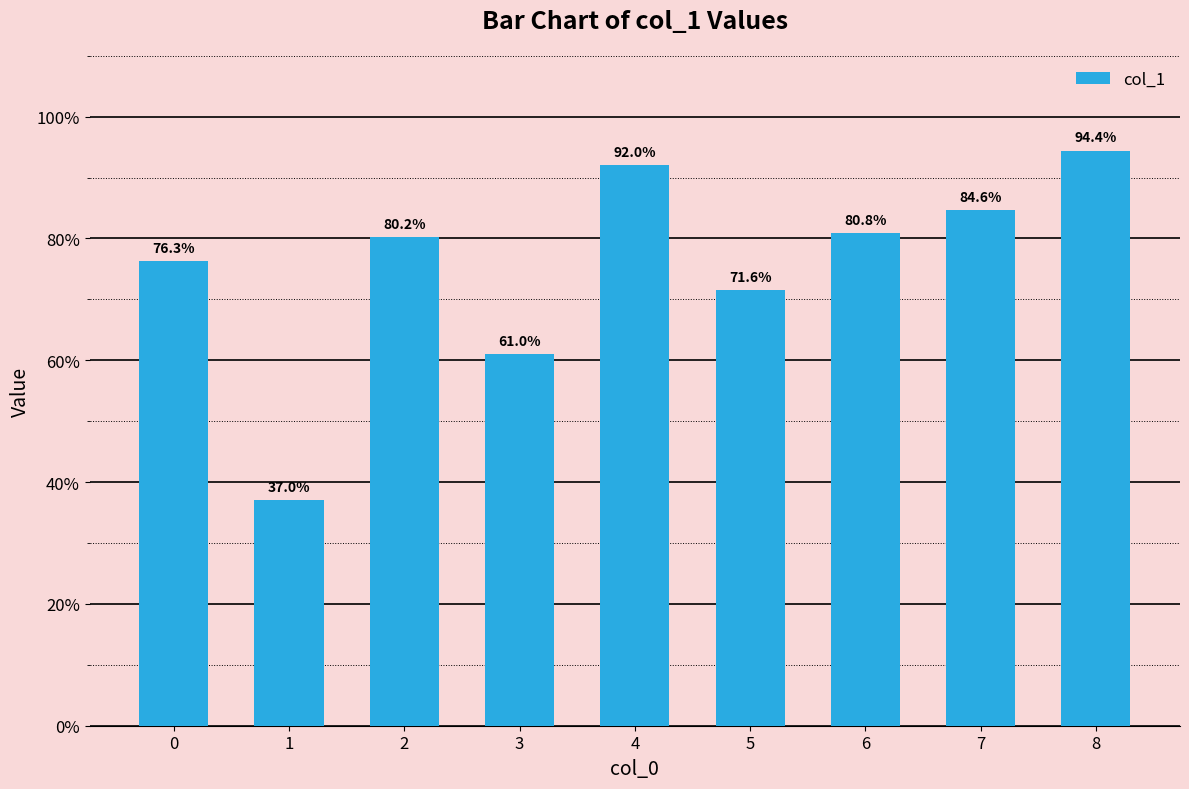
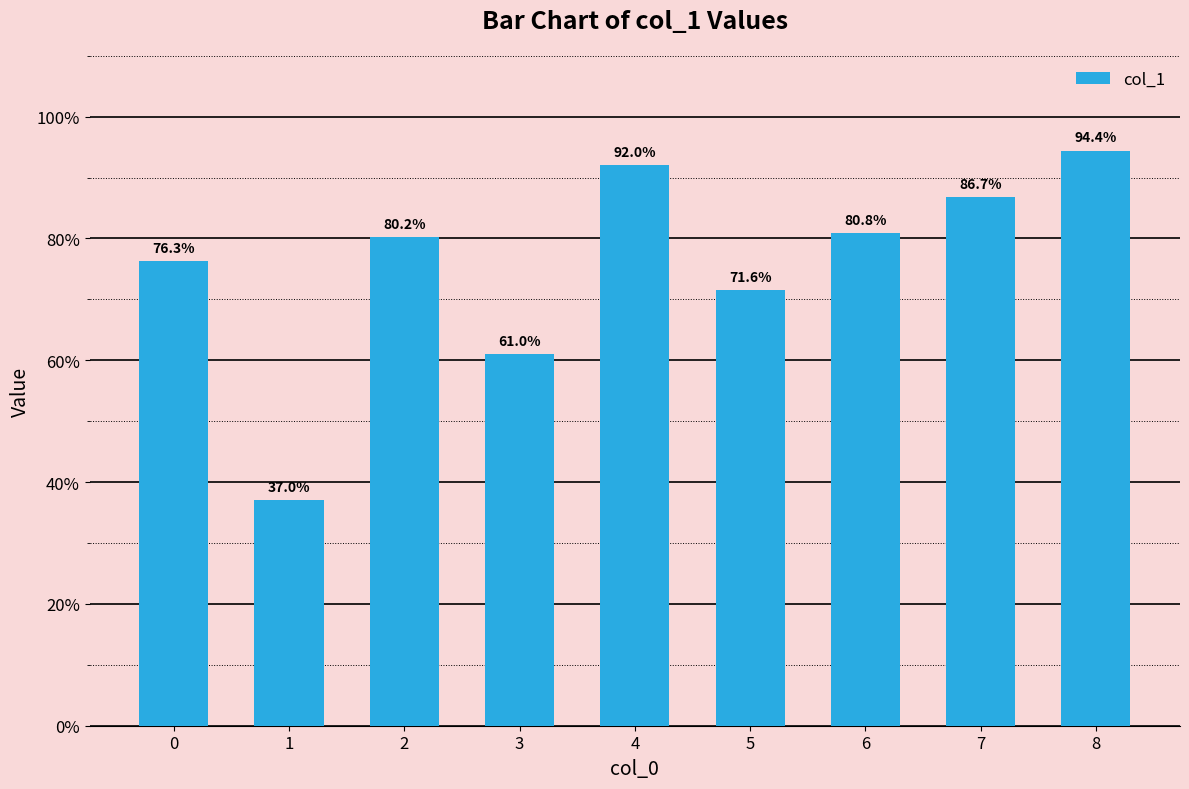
  {
    "0": "76.3%",
    "1": "37.0%",
    "2": "80.2%",
    "3": "61.0%",
    "4": "92.0%",
    "5": "71.6%",
    "6": "80.8%",
-   "7": "84.6%",
+   "7": "86.7%",
    "8": "94.4%"
  }
